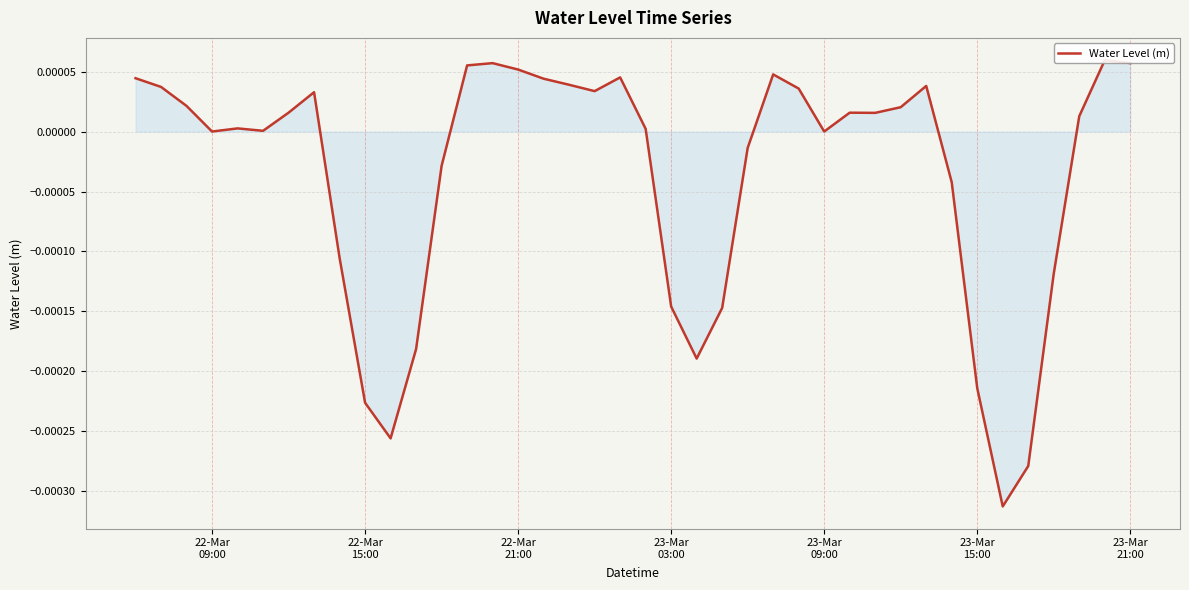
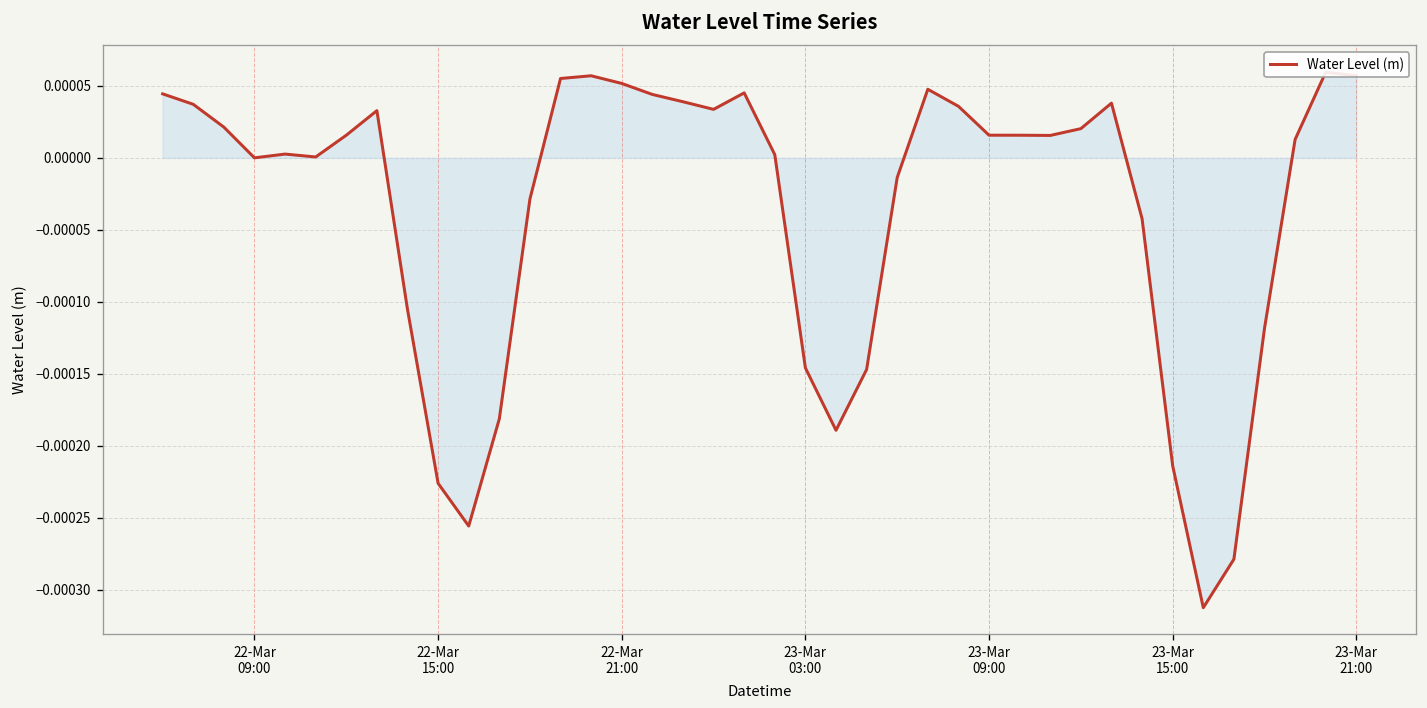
  {
    "Water Level (m)": {
      "22-Mar 15:00": -0.000226,
      "23-Mar 03:00": -0.000146,
-     "23-Mar 09:00": 0.00000,
+     "23-Mar 09:00": 0.00002,
      "23-Mar 15:00": -0.000214
    }
  }
